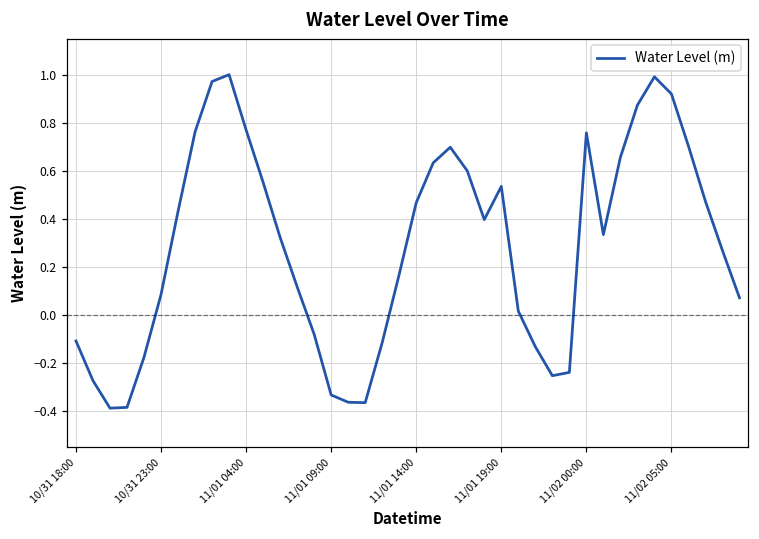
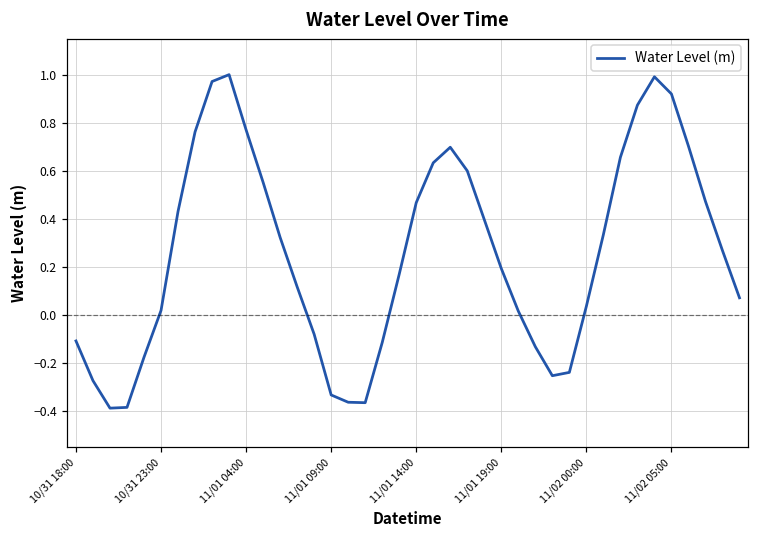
  {
    "10/31 18:00": -0.11,
-   "10/31 23:00": 0.08,
+   "10/31 23:00": 0.02,
    "11/01 04:00": 0.77,
    "11/01 09:00": -0.33,
    "11/01 14:00": 0.47,
-   "11/01 19:00": 0.53,
-   "11/02 00:00": 0.76,
+   "11/01 19:00": 0.19,
+   "11/02 00:00": 0.04,
    "11/02 05:00": 0.92
  }
